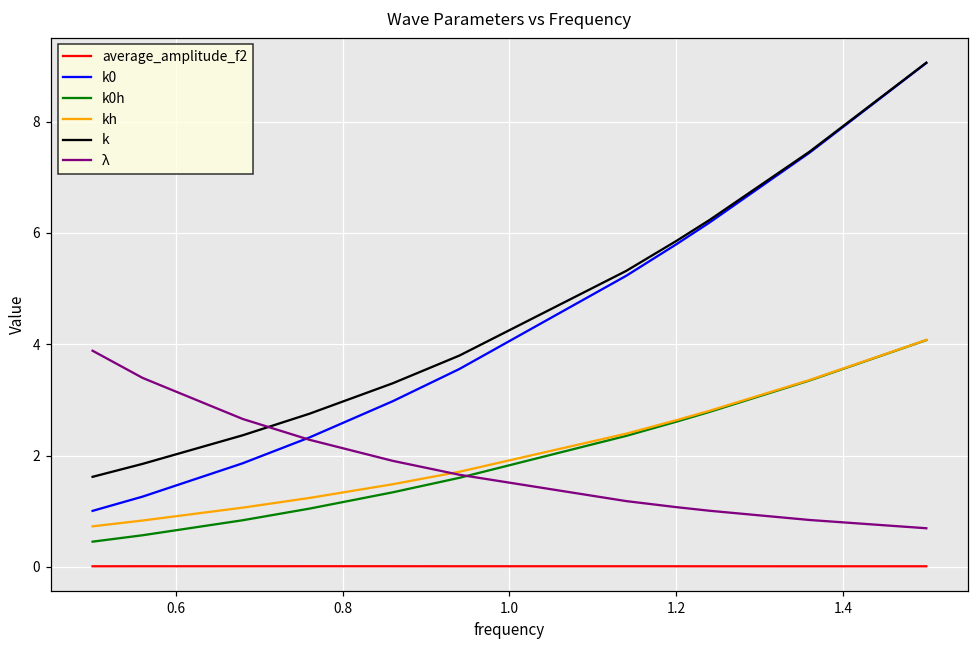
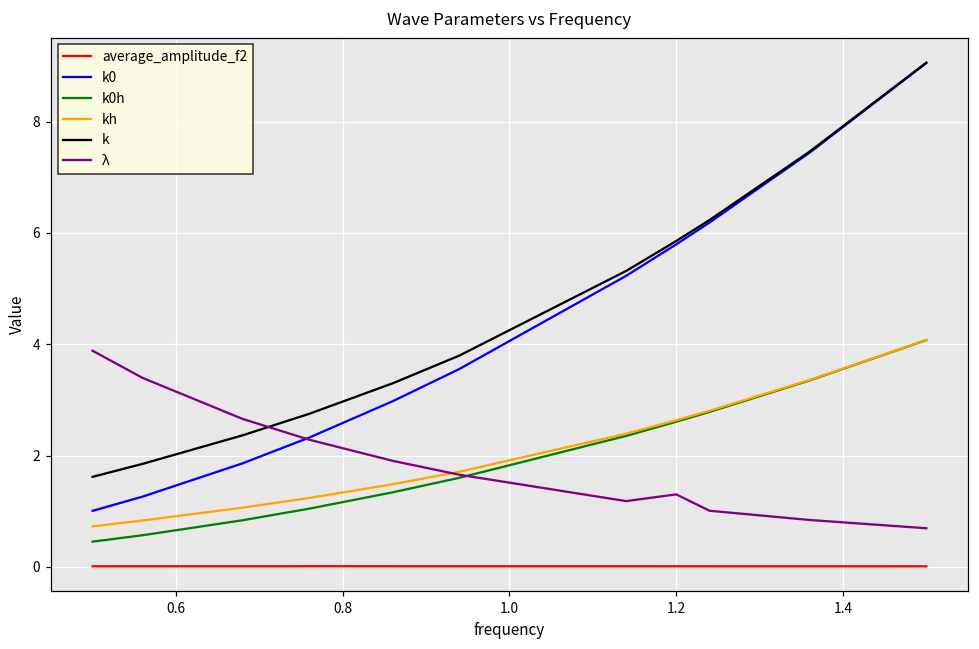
  {
    "average_amplitude_f2": {
      "1.2": 0.0
    },
    "k0": {
      "1.2": 5.8
    },
    "k": {
      "1.2": 5.9
    },
    "λ": {
-     "1.2": 1.1
+     "1.2": 1.3
    }
  }
